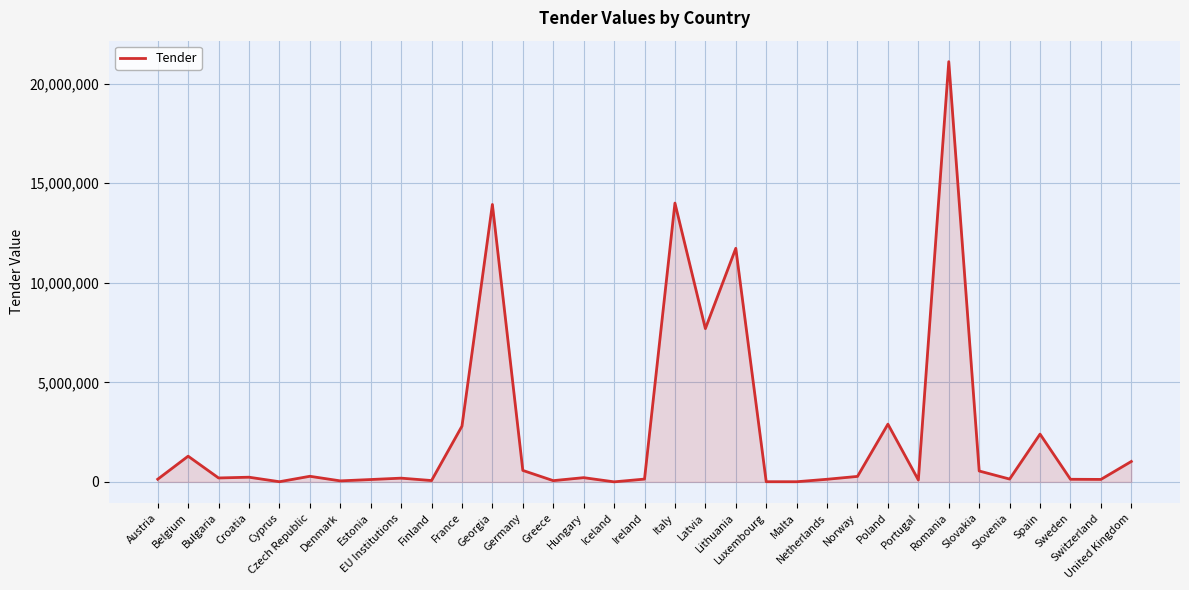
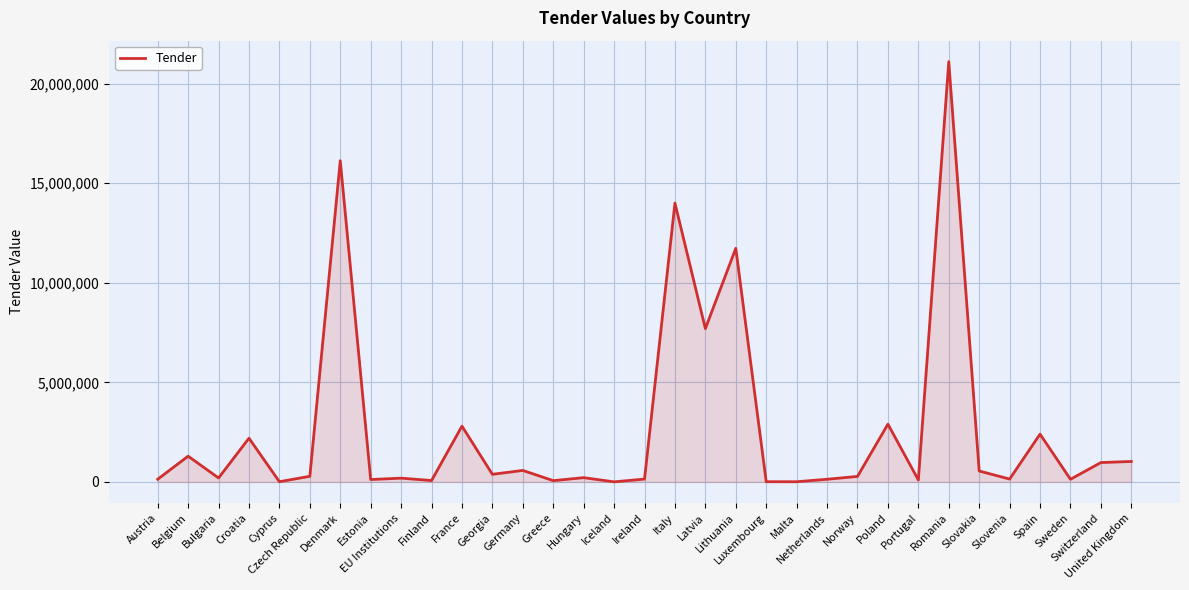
  {
    "Austria": "100,000",
    "Belgium": "1,300,000",
    "Bulgaria": "200,000",
-   "Croatia": "200,000",
+   "Croatia": "2,200,000",
    "Cyprus": "0",
    "Czech Republic": "300,000",
-   "Denmark": "100,000",
+   "Denmark": "16,100,000",
    "Estonia": "100,000",
    "EU Institutions": "200,000",
    "Finland": "100,000",
    "France": "2,800,000",
-   "Georgia": "13,900,000",
+   "Georgia": "400,000",
    "Germany": "600,000",
    "Greece": "100,000",
    "Hungary": "200,000",
    "Iceland": "0",
    "Ireland": "100,000",
    "Italy": "14,000,000",
    "Latvia": "7,700,000",
    "Lithuania": "11,700,000",
    "Luxembourg": "0",
    "Malta": "0",
    "Netherlands": "100,000",
    "Norway": "300,000",
    "Poland": "2,900,000",
    "Portugal": "100,000",
    "Romania": "21,100,000",
    "Slovakia": "500,000",
    "Slovenia": "100,000",
    "Spain": "2,400,000",
    "Sweden": "100,000",
-   "Switzerland": "100,000",
+   "Switzerland": "1,000,000",
    "United Kingdom": "1,000,000"
  }
